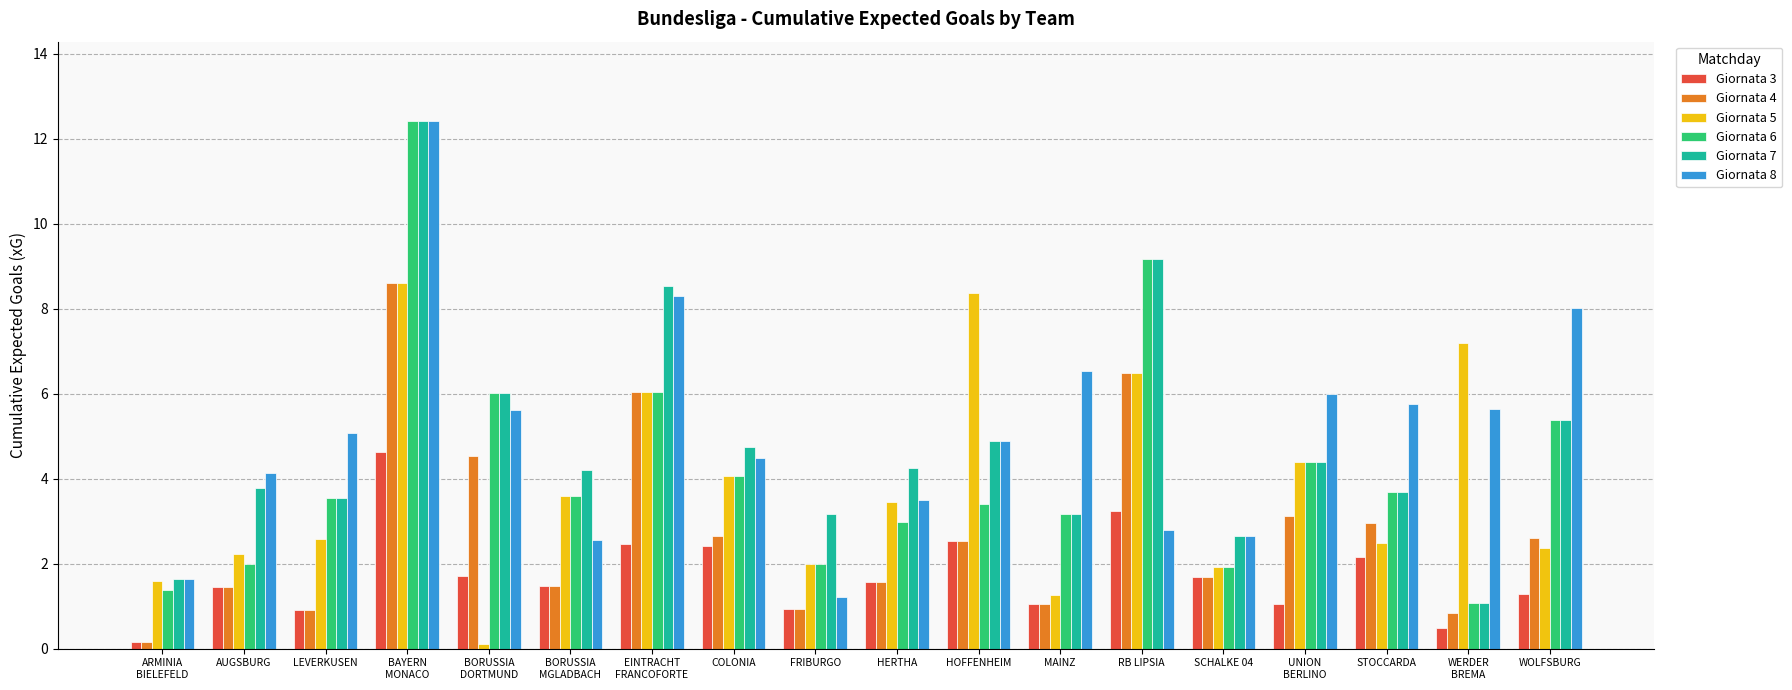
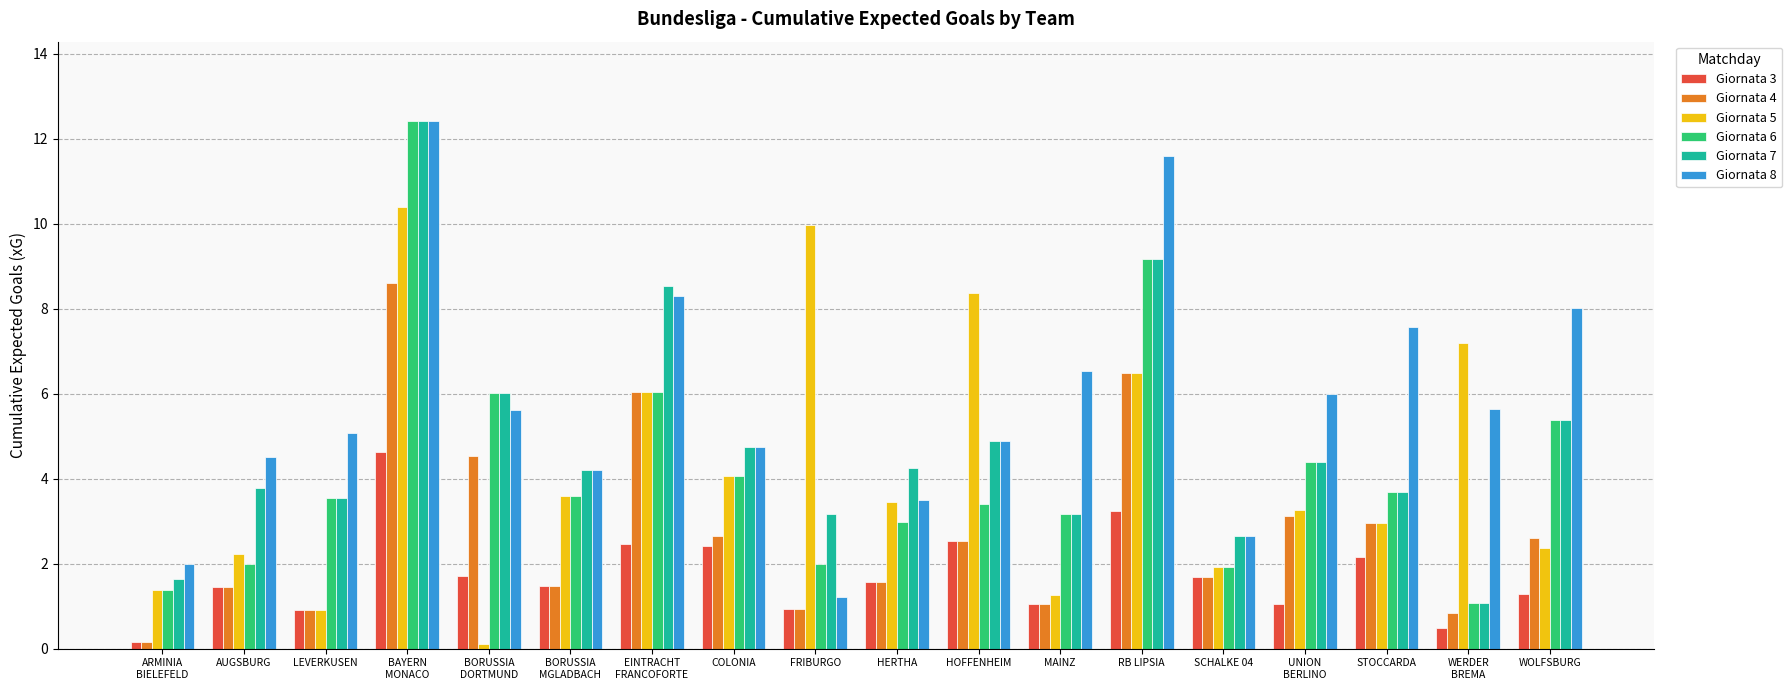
  {
    "Giornata 5": {
-     "ARMINIA BIELEFELD": 1.6,
+     "ARMINIA BIELEFELD": 1.4,
      "AUGSBURG": 2.2,
-     "LEVERKUSEN": 2.6,
-     "BAYERN MONACO": 8.6,
+     "LEVERKUSEN": 0.9,
+     "BAYERN MONACO": 10.4,
      "BORUSSIA DORTMUND": 0.1,
      "BORUSSIA MGLADBACH": 3.6,
      "EINTRACHT FRANCOFORTE": 6.0,
      "COLONIA": 4.1,
-     "FRIBURGO": 2.0,
+     "FRIBURGO": 10.0,
      "HERTHA": 3.4,
      "HOFFENHEIM": 8.4,
      "MAINZ": 1.3,
      "RB LIPSIA": 6.5,
      "SCHALKE 04": 1.9,
-     "UNION BERLINO": 4.4,
-     "STOCCARDA": 2.5,
+     "UNION BERLINO": 3.3,
+     "STOCCARDA": 3.0,
      "WERDER BREMA": 7.2,
      "WOLFSBURG": 2.4
    },
    "Giornata 8": {
-     "ARMINIA BIELEFELD": 1.6,
-     "AUGSBURG": 4.1,
+     "ARMINIA BIELEFELD": 2.0,
+     "AUGSBURG": 4.5,
      "LEVERKUSEN": 5.1,
      "BAYERN MONACO": 12.4,
      "BORUSSIA DORTMUND": 5.6,
-     "BORUSSIA MGLADBACH": 2.6,
+     "BORUSSIA MGLADBACH": 4.2,
      "EINTRACHT FRANCOFORTE": 8.3,
-     "COLONIA": 4.5,
+     "COLONIA": 4.8,
      "FRIBURGO": 1.2,
      "HERTHA": 3.5,
      "HOFFENHEIM": 4.9,
      "MAINZ": 6.5,
-     "RB LIPSIA": 2.8,
+     "RB LIPSIA": 11.6,
      "SCHALKE 04": 2.7,
      "UNION BERLINO": 6.0,
-     "STOCCARDA": 5.8,
+     "STOCCARDA": 7.6,
      "WERDER BREMA": 5.6,
      "WOLFSBURG": 8.0
    }
  }
